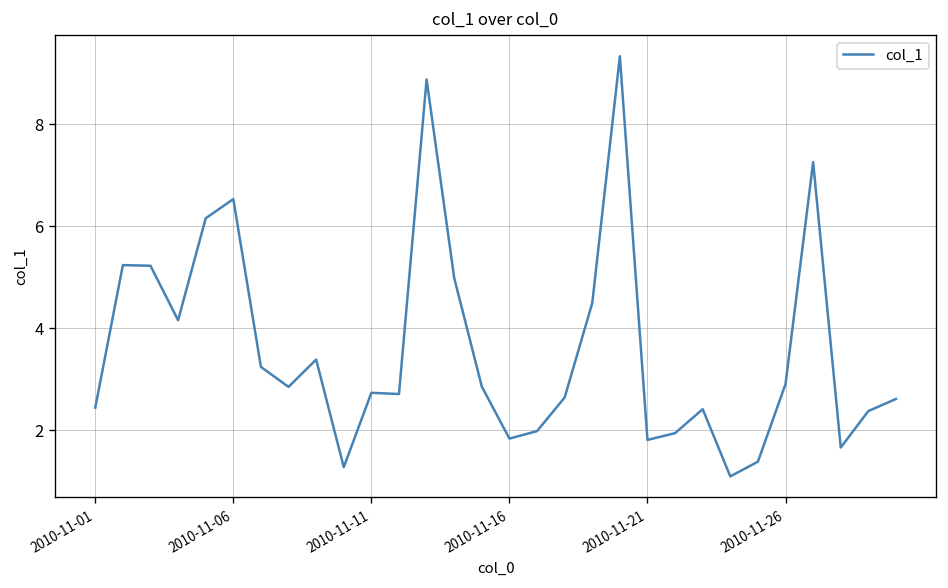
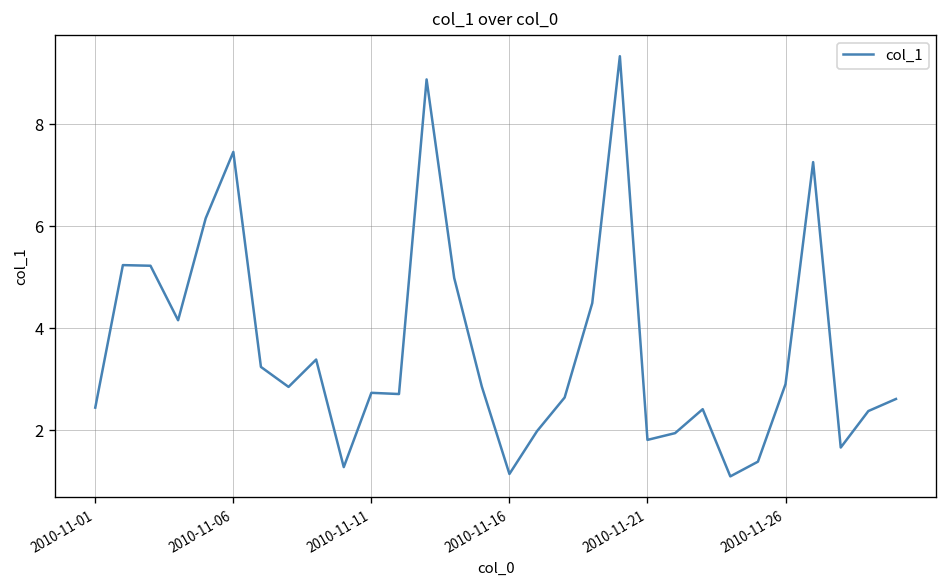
  {
    "2010-11-01": 2.4,
-   "2010-11-06": 6.5,
+   "2010-11-06": 7.5,
    "2010-11-11": 2.7,
-   "2010-11-16": 1.8,
+   "2010-11-16": 1.1,
    "2010-11-21": 1.8,
    "2010-11-26": 2.9
  }
